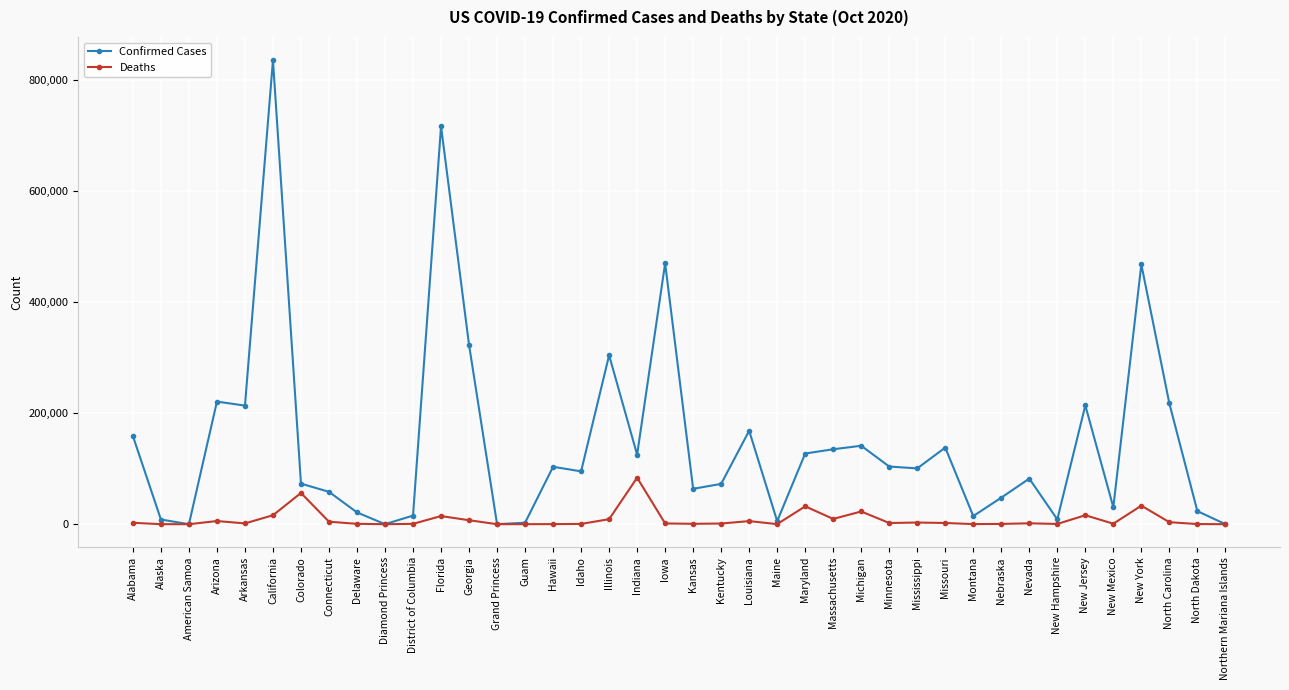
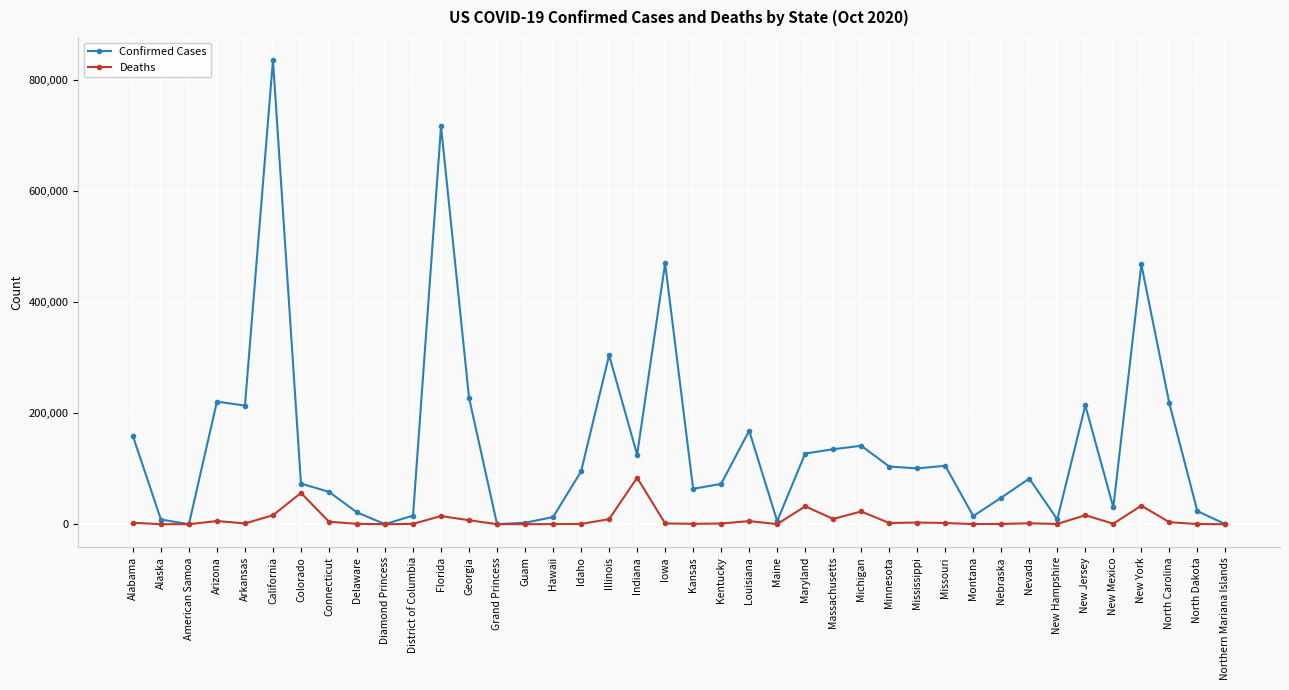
  {
    "Confirmed Cases": {
      "Alabama": "160,000",
      "Alaska": "10,000",
      "Arizona": "220,000",
      "Arkansas": "210,000",
      "California": "840,000",
      "Colorado": "70,000",
      "Connecticut": "60,000",
      "Delaware": "20,000",
      "District of Columbia": "20,000",
      "Florida": "720,000",
-     "Georgia": "320,000",
-     "Hawaii": "100,000",
+     "Georgia": "230,000",
+     "Hawaii": "10,000",
      "Idaho": "100,000",
      "Illinois": "300,000",
      "Indiana": "130,000",
      "Iowa": "470,000",
      "Kansas": "60,000",
      "Kentucky": "70,000",
      "Louisiana": "170,000",
      "Maine": "10,000",
      "Maryland": "130,000",
      "Massachusetts": "130,000",
      "Michigan": "140,000",
      "Minnesota": "100,000",
      "Mississippi": "100,000",
-     "Missouri": "140,000",
+     "Missouri": "110,000",
      "Montana": "10,000",
      "Nebraska": "50,000",
      "Nevada": "80,000",
      "New Hampshire": "10,000",
      "New Jersey": "210,000",
      "New Mexico": "30,000",
      "New York": "470,000",
      "North Carolina": "220,000",
      "North Dakota": "20,000"
    },
    "Deaths": {
      "Alabama": "0",
      "Alaska": "0",
      "Arizona": "10,000",
      "Arkansas": "0",
      "California": "20,000",
      "Colorado": "60,000",
      "Connecticut": "0",
      "Delaware": "0",
      "District of Columbia": "0",
      "Florida": "10,000",
      "Georgia": "10,000",
      "Hawaii": "0",
      "Idaho": "0",
      "Illinois": "10,000",
      "Indiana": "80,000",
      "Iowa": "0",
      "Kansas": "0",
      "Kentucky": "0",
      "Louisiana": "10,000",
      "Maine": "0",
      "Maryland": "30,000",
      "Massachusetts": "10,000",
      "Michigan": "20,000",
      "Minnesota": "0",
      "Mississippi": "0",
      "Missouri": "0",
      "Montana": "0",
      "Nebraska": "0",
      "Nevada": "0",
      "New Hampshire": "0",
      "New Jersey": "20,000",
      "New Mexico": "0",
      "New York": "30,000",
      "North Carolina": "0",
      "North Dakota": "0"
    }
  }
